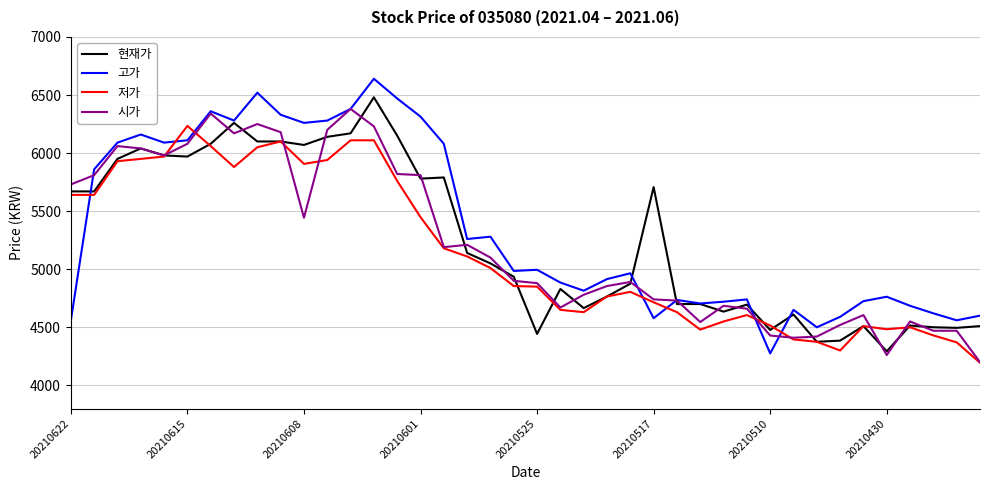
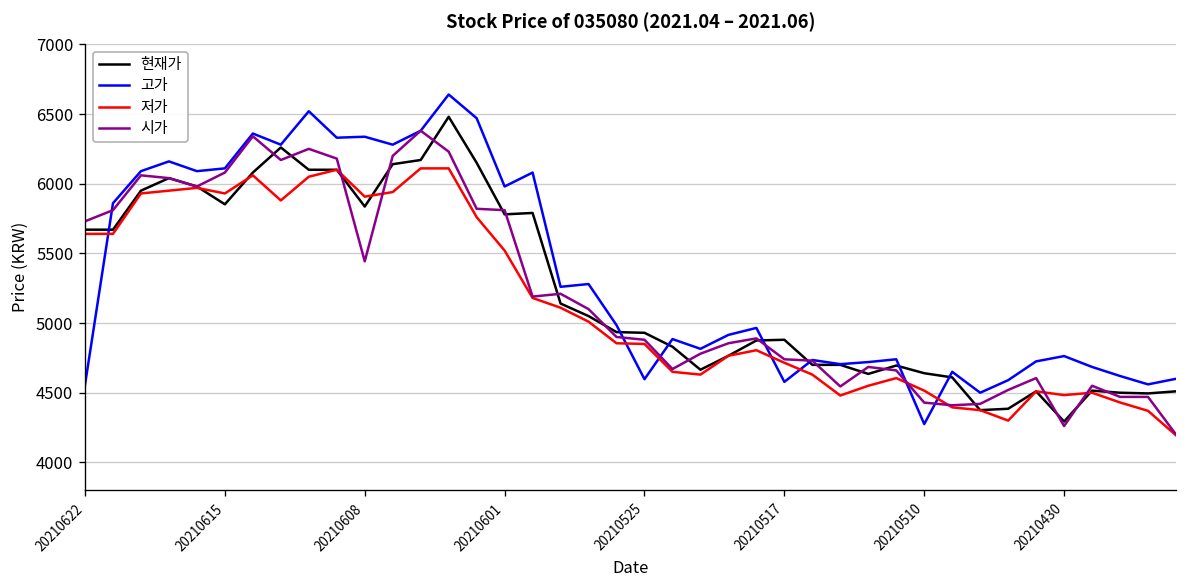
  {
    "현재가": {
      "20210622": 5670,
-     "20210615": 5970,
-     "20210608": 6070,
+     "20210615": 5850,
+     "20210608": 5840,
      "20210601": 5780,
-     "20210525": 4440,
-     "20210517": 5710,
-     "20210510": 4480,
+     "20210525": 4930,
+     "20210517": 4880,
+     "20210510": 4640,
      "20210430": 4290
    },
    "고가": {
      "20210622": 4560,
      "20210615": 6110,
-     "20210608": 6260,
-     "20210601": 6310,
-     "20210525": 5000,
+     "20210608": 6340,
+     "20210601": 5980,
+     "20210525": 4600,
      "20210517": 4580,
      "20210510": 4280,
      "20210430": 4760
    },
    "저가": {
      "20210622": 5640,
-     "20210615": 6230,
+     "20210615": 5930,
      "20210608": 5910,
-     "20210601": 5450,
+     "20210601": 5520,
      "20210525": 4850,
      "20210517": 4720,
      "20210510": 4520,
      "20210430": 4480
    },
    "시가": {
      "20210622": 5730,
      "20210615": 6080,
      "20210608": 5440,
      "20210601": 5810,
      "20210525": 4880,
      "20210517": 4740,
      "20210510": 4430,
      "20210430": 4260
    }
  }
